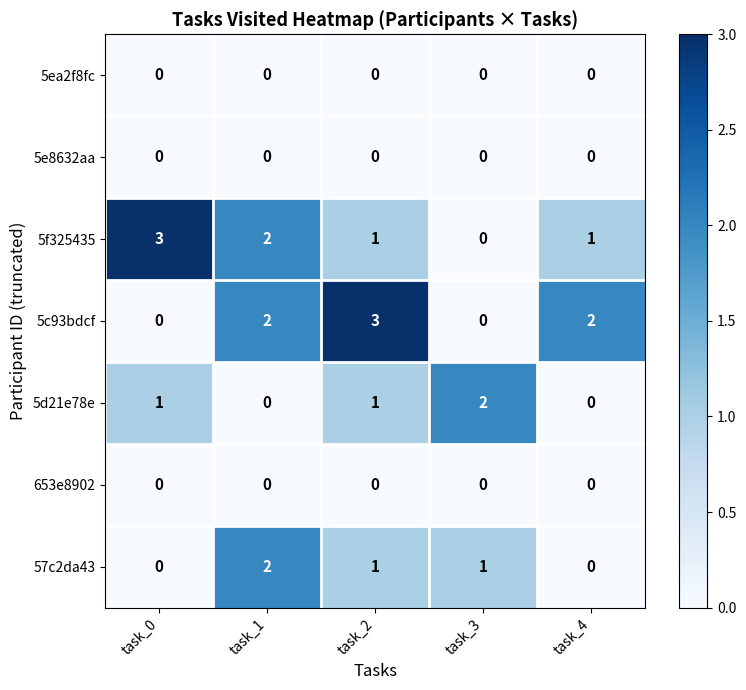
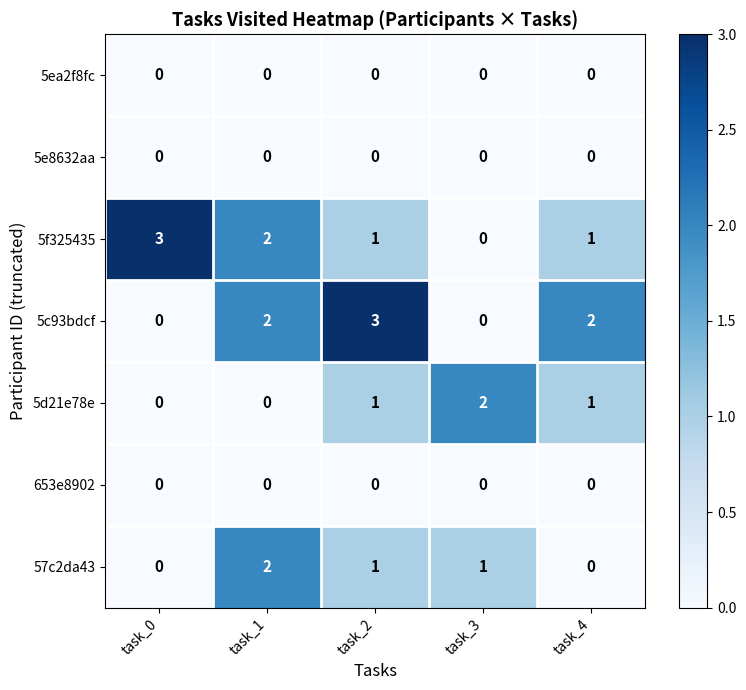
  {
    "5ea2f8fc": {
      "task_0": 0,
      "task_1": 0,
      "task_2": 0,
      "task_3": 0,
      "task_4": 0
    },
    "5e8632aa": {
      "task_0": 0,
      "task_1": 0,
      "task_2": 0,
      "task_3": 0,
      "task_4": 0
    },
    "5f325435": {
      "task_0": 3,
      "task_1": 2,
      "task_2": 1,
      "task_3": 0,
      "task_4": 1
    },
    "5c93bdcf": {
      "task_0": 0,
      "task_1": 2,
      "task_2": 3,
      "task_3": 0,
      "task_4": 2
    },
    "5d21e78e": {
-     "task_0": 1,
+     "task_0": 0,
      "task_1": 0,
      "task_2": 1,
      "task_3": 2,
-     "task_4": 0
+     "task_4": 1
    },
    "653e8902": {
      "task_0": 0,
      "task_1": 0,
      "task_2": 0,
      "task_3": 0,
      "task_4": 0
    },
    "57c2da43": {
      "task_0": 0,
      "task_1": 2,
      "task_2": 1,
      "task_3": 1,
      "task_4": 0
    }
  }
